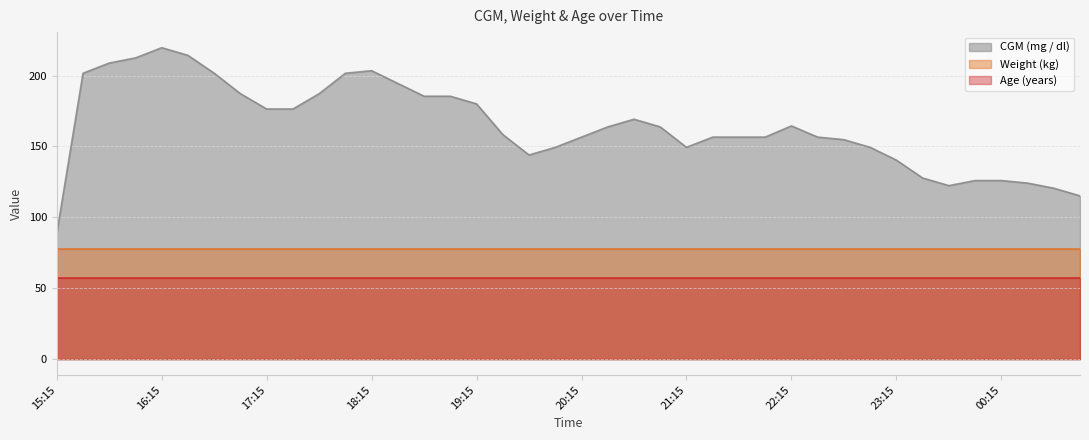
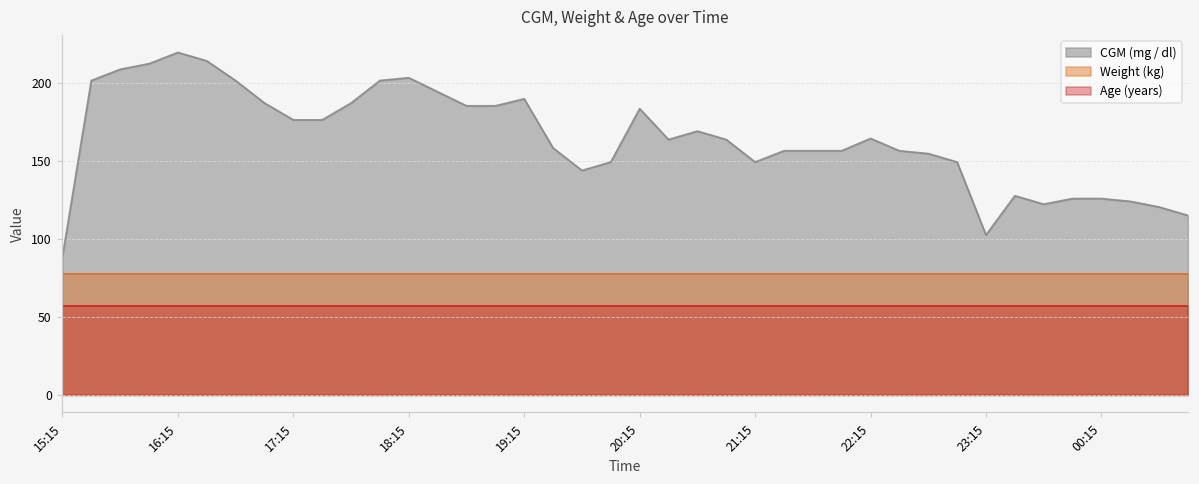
  {
    "CGM (mg / dl)": {
      "15:15": 89,
      "16:15": 220,
      "17:15": 176,
      "18:15": 203,
-     "19:15": 180,
-     "20:15": 157,
+     "19:15": 190,
+     "20:15": 184,
      "21:15": 149,
      "22:15": 165,
-     "23:15": 140,
+     "23:15": 103,
      "00:15": 126
    }
  }
